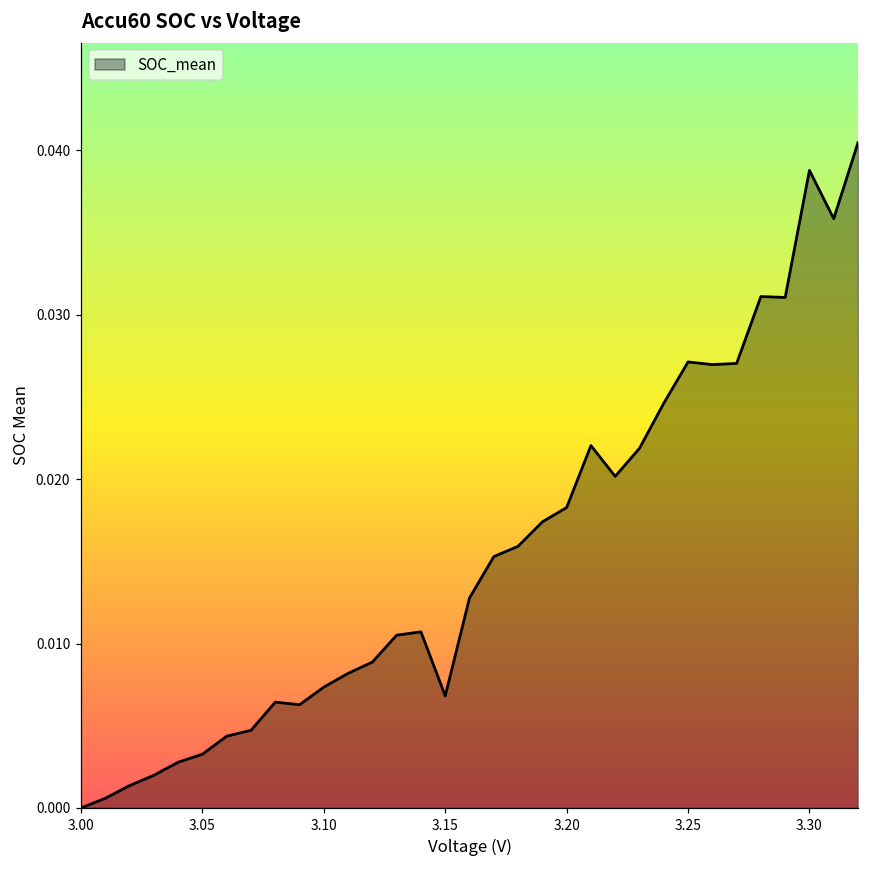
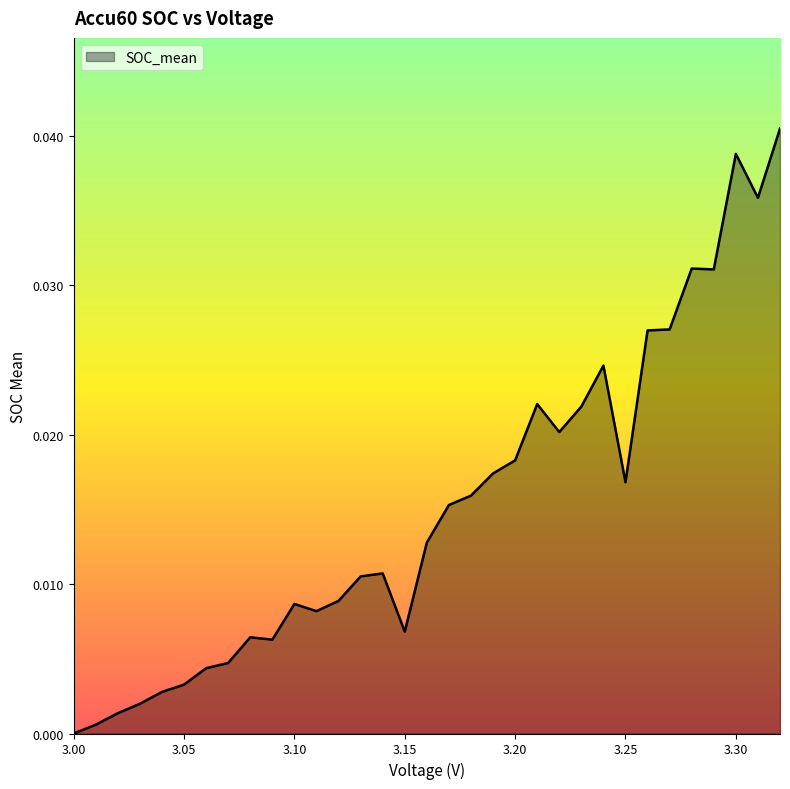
  {
    "3.00": 0.0000,
    "3.05": 0.0033,
-   "3.10": 0.0074,
+   "3.10": 0.0087,
    "3.15": 0.0068,
    "3.20": 0.0183,
-   "3.25": 0.0271,
+   "3.25": 0.0168,
    "3.30": 0.0388
  }
